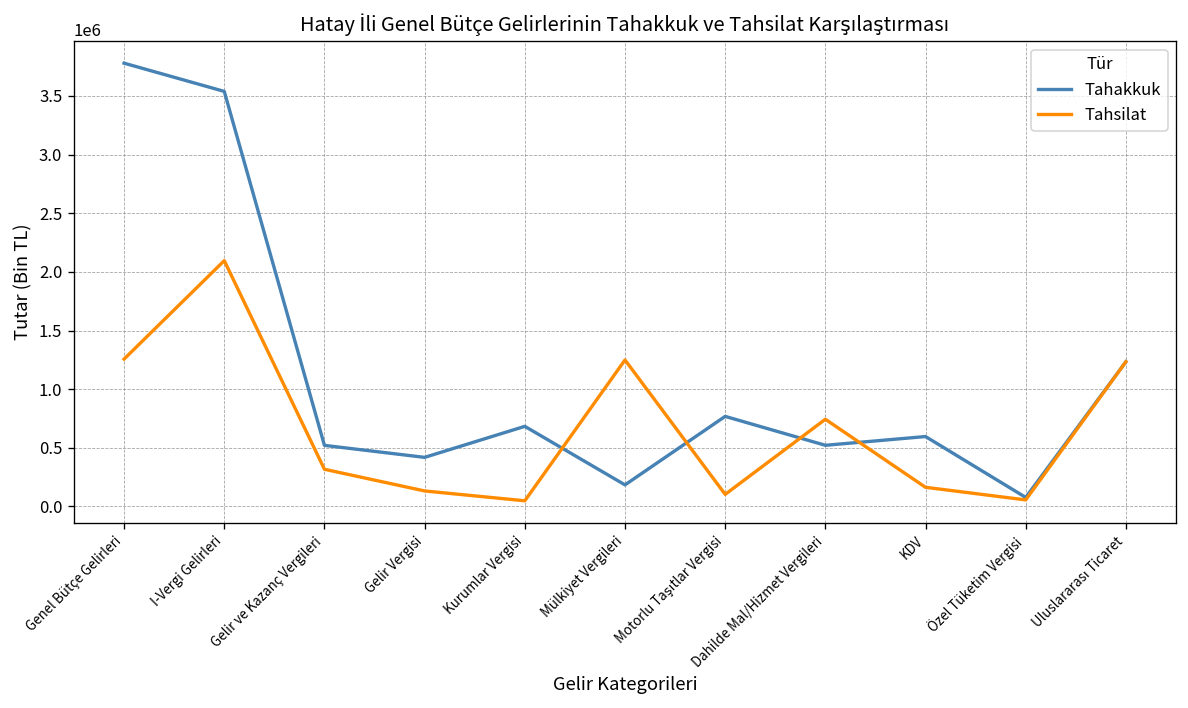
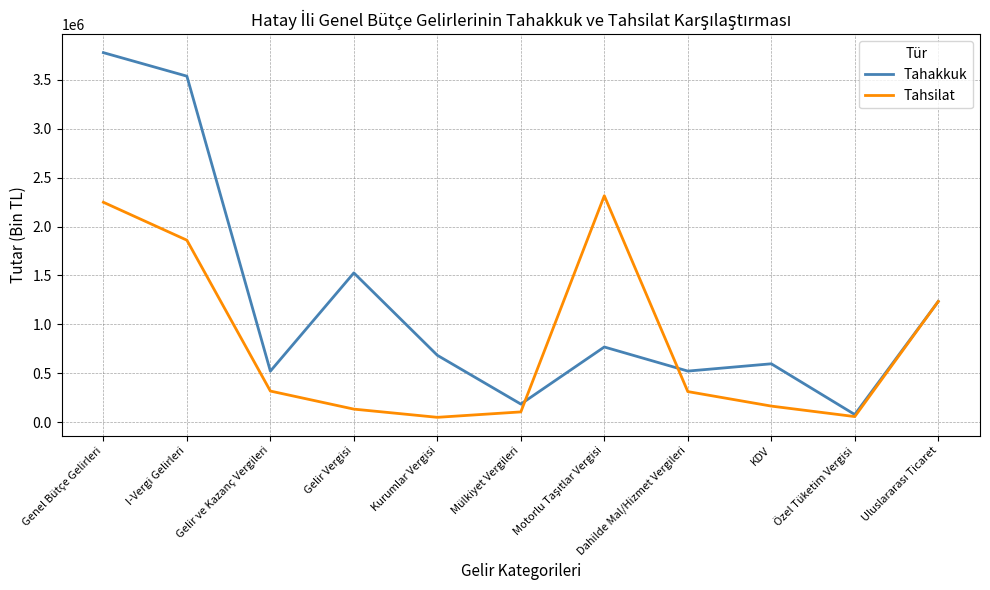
  {
    "Tahakkuk": {
      "Genel Bütçe Gelirleri": 3800000,
      "I-Vergi Gelirleri": 3500000,
      "Gelir ve Kazanç Vergileri": 500000,
-     "Gelir Vergisi": 400000,
+     "Gelir Vergisi": 1500000,
      "Kurumlar Vergisi": 700000,
      "Mülkiyet Vergileri": 200000,
      "Motorlu Taşıtlar Vergisi": 800000,
      "Dahilde Mal/Hizmet Vergileri": 500000,
      "KDV": 600000
    },
    "Tahsilat": {
-     "Genel Bütçe Gelirleri": 1300000,
-     "I-Vergi Gelirleri": 2100000,
+     "Genel Bütçe Gelirleri": 2200000,
+     "I-Vergi Gelirleri": 1900000,
      "Gelir ve Kazanç Vergileri": 300000,
      "Gelir Vergisi": 100000,
      "Kurumlar Vergisi": 0,
-     "Mülkiyet Vergileri": 1200000,
-     "Motorlu Taşıtlar Vergisi": 100000,
-     "Dahilde Mal/Hizmet Vergileri": 700000,
+     "Mülkiyet Vergileri": 100000,
+     "Motorlu Taşıtlar Vergisi": 2300000,
+     "Dahilde Mal/Hizmet Vergileri": 300000,
      "KDV": 200000
    }
  }
